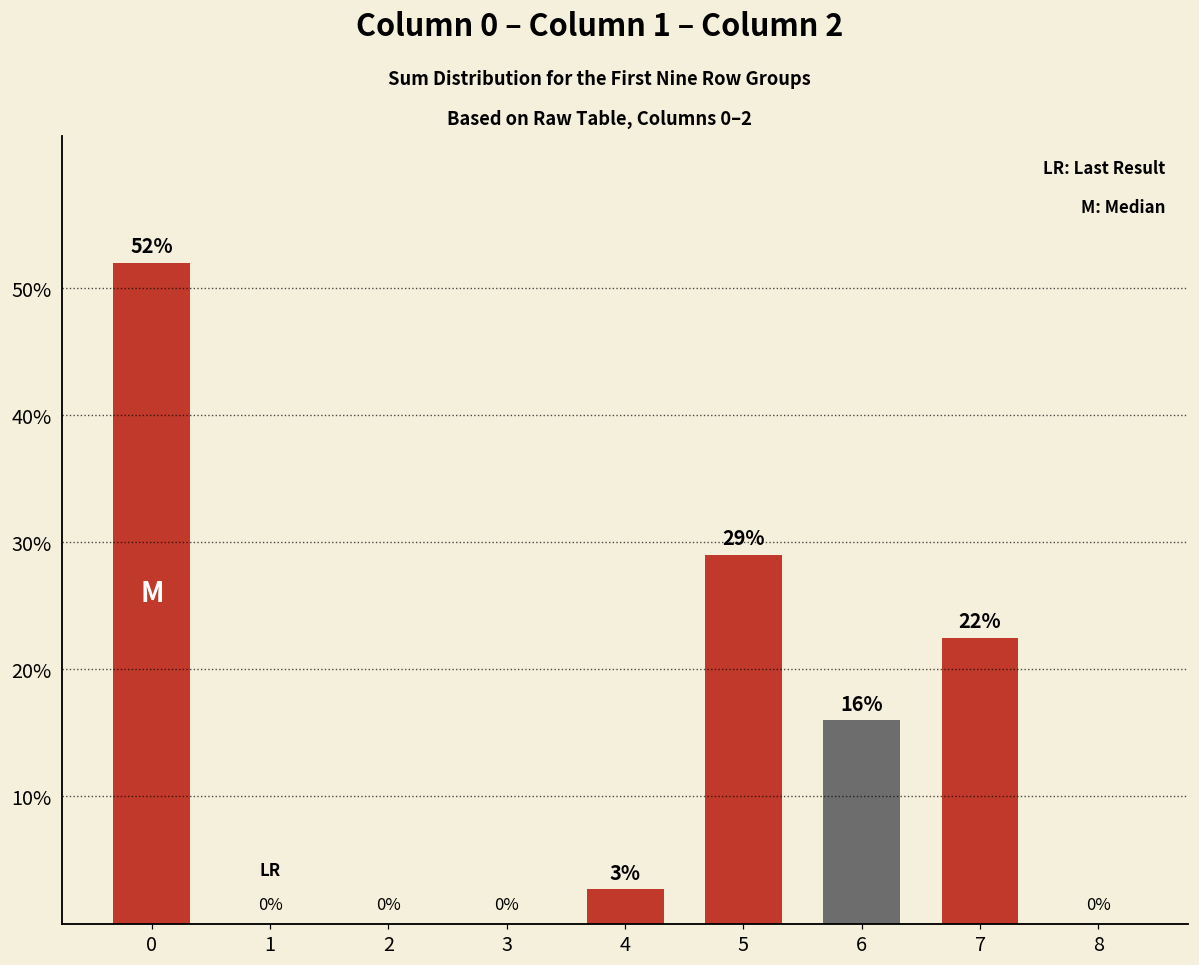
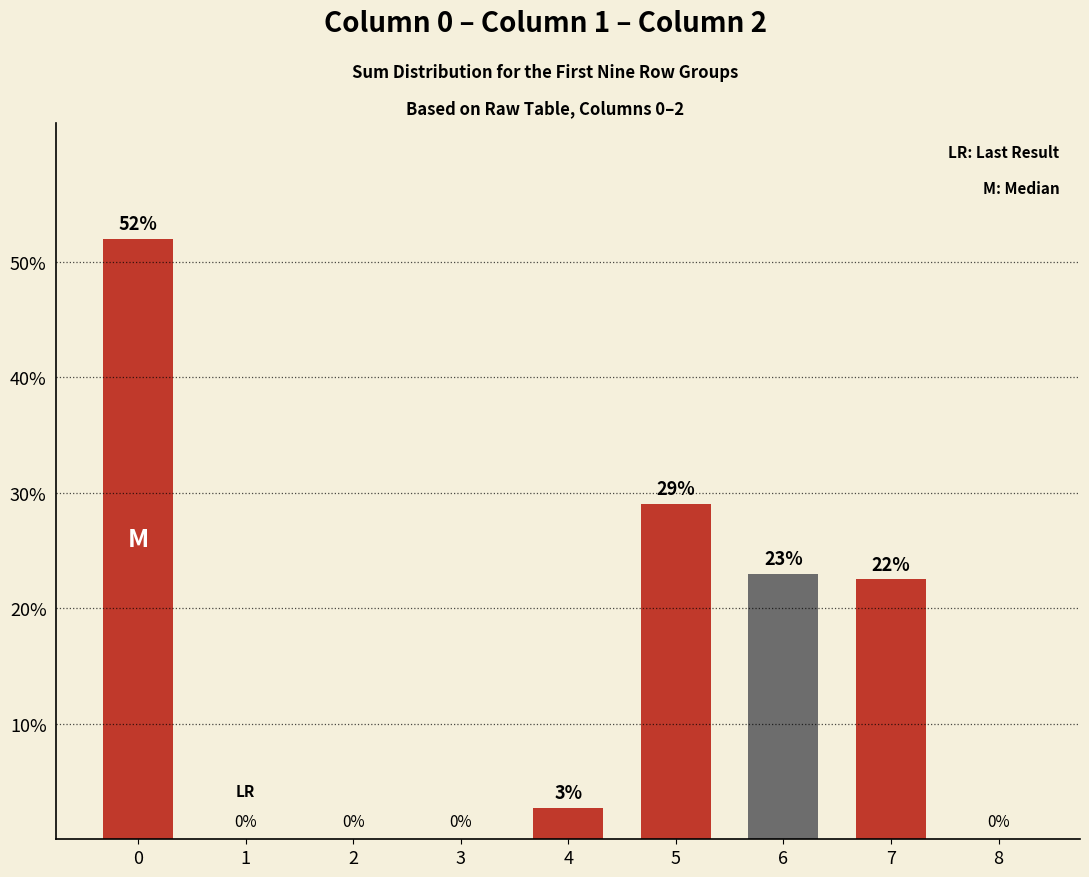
  {
    "0": "52%",
    "1": "0%",
    "2": "0%",
    "3": "0%",
    "4": "3%",
    "5": "29%",
-   "6": "16%",
+   "6": "23%",
    "7": "22%",
    "8": "0%"
  }
